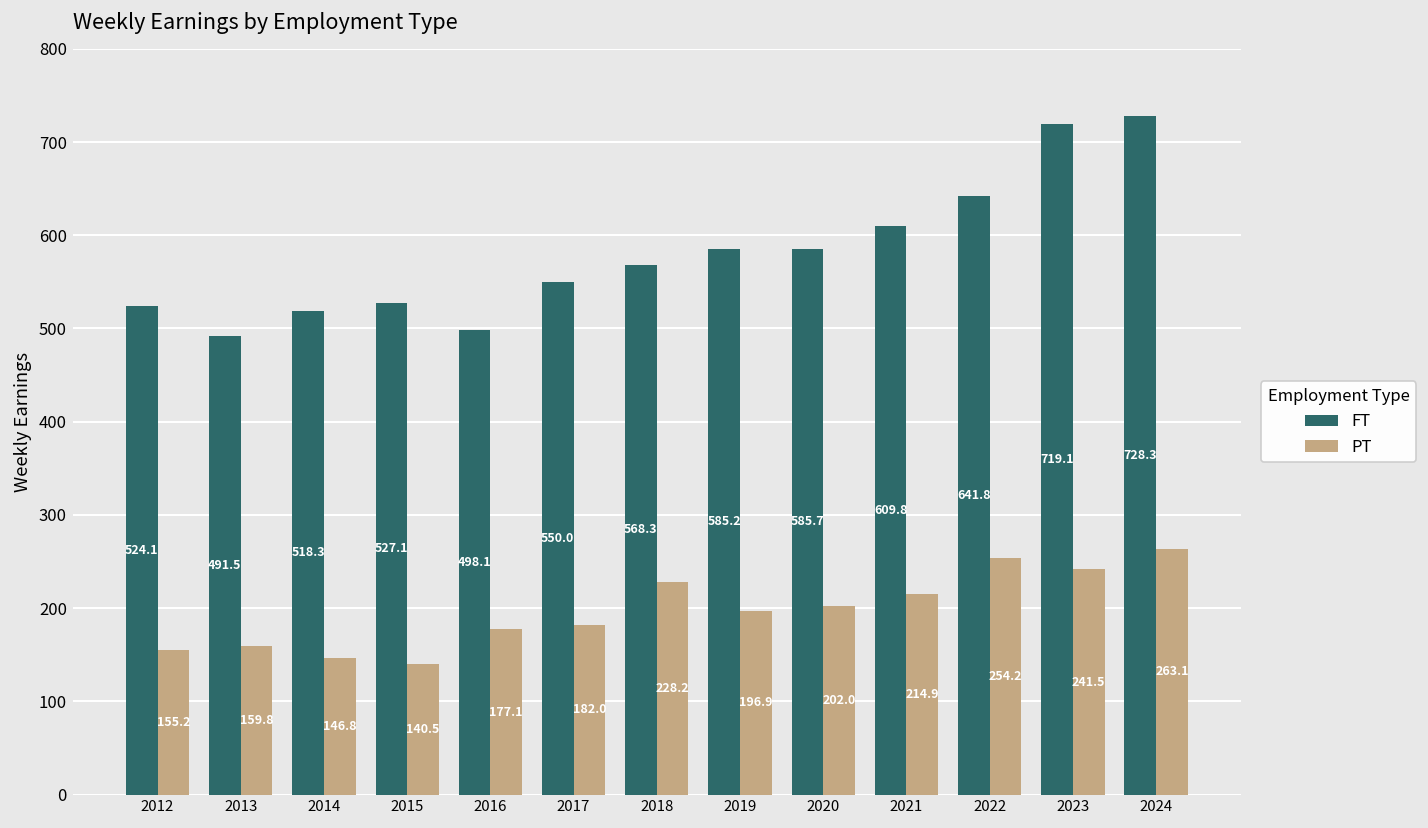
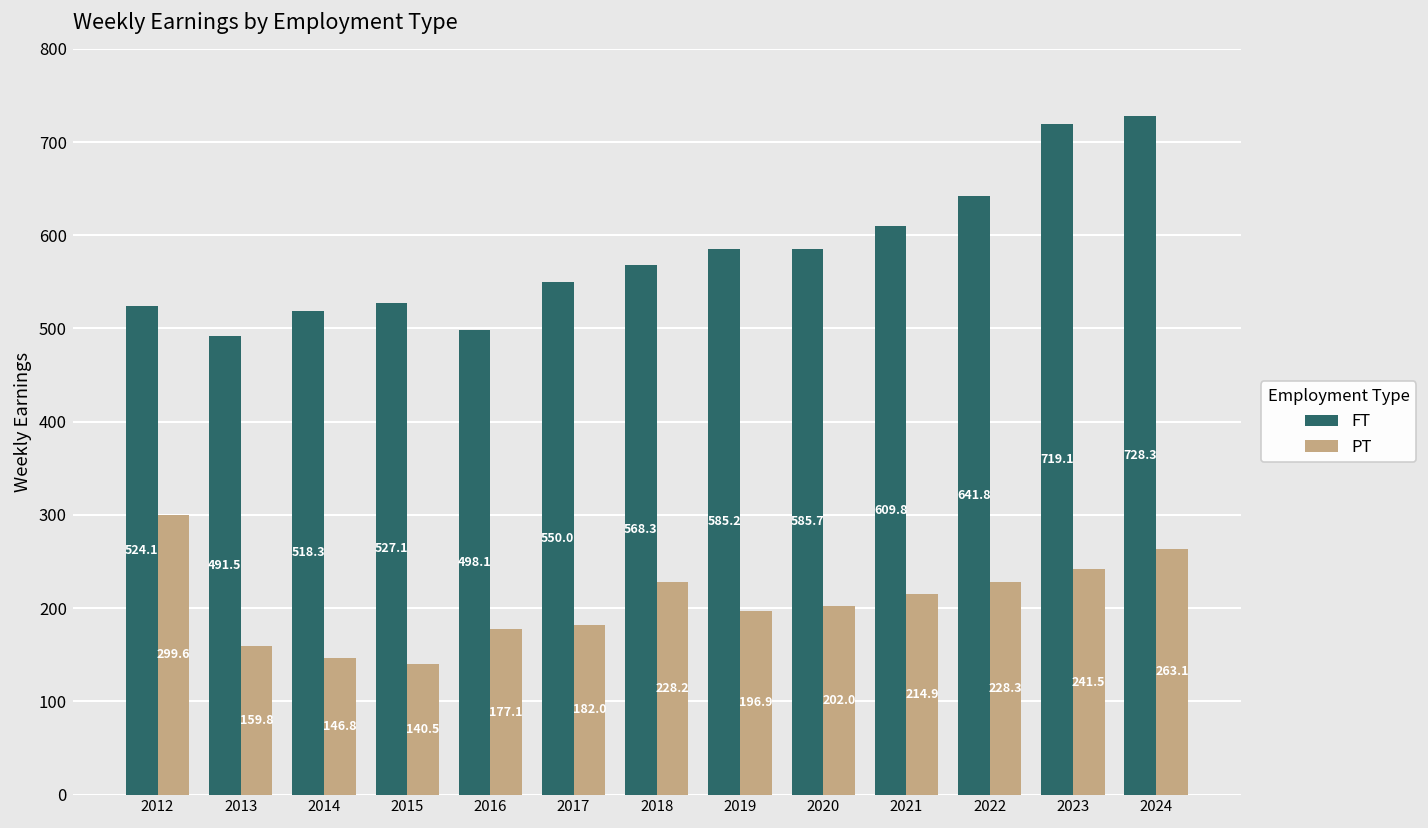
  {
    "FT": {
      "2012": 524.1,
      "2013": 491.5,
      "2014": 518.3,
      "2015": 527.1,
      "2016": 498.1,
      "2017": 550.0,
      "2018": 568.3,
      "2019": 585.2,
      "2020": 585.7,
      "2021": 609.8,
      "2022": 641.8,
      "2023": 719.1,
      "2024": 728.3
    },
    "PT": {
-     "2012": 155.2,
+     "2012": 299.6,
      "2013": 159.8,
      "2014": 146.8,
      "2015": 140.5,
      "2016": 177.1,
      "2017": 182.0,
      "2018": 228.2,
      "2019": 196.9,
      "2020": 202.0,
      "2021": 214.9,
-     "2022": 254.2,
+     "2022": 228.3,
      "2023": 241.5,
      "2024": 263.1
    }
  }
